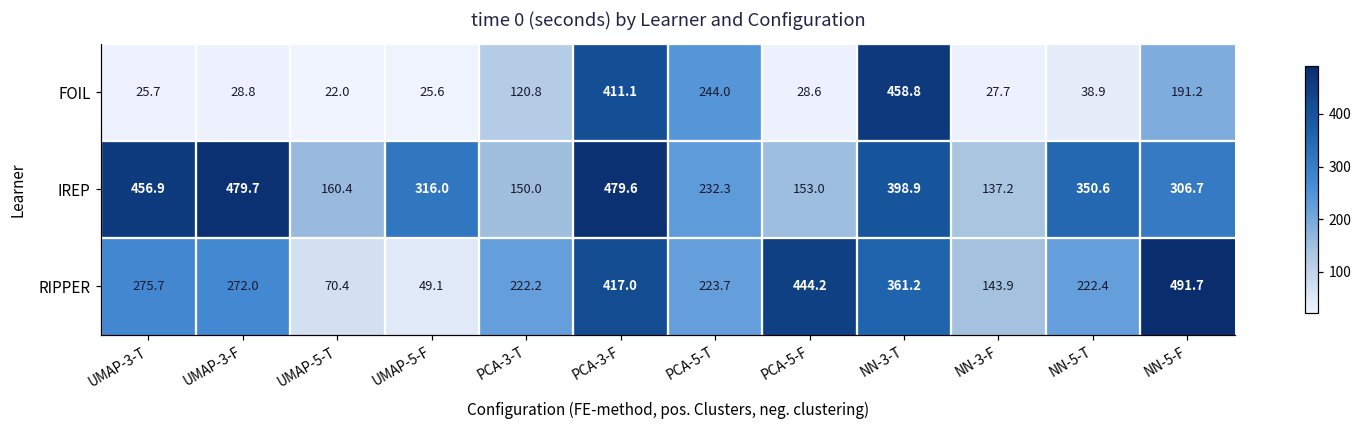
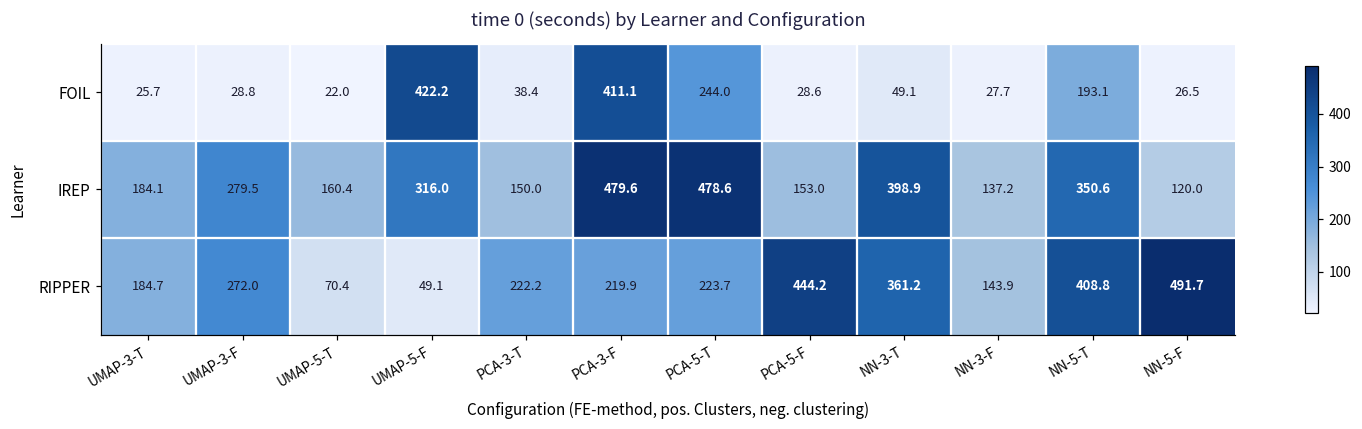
  {
    "FOIL": {
      "UMAP-3-T": 25.7,
      "UMAP-3-F": 28.8,
      "UMAP-5-T": 22.0,
-     "UMAP-5-F": 25.6,
-     "PCA-3-T": 120.8,
+     "UMAP-5-F": 422.2,
+     "PCA-3-T": 38.4,
      "PCA-3-F": 411.1,
      "PCA-5-T": 244.0,
      "PCA-5-F": 28.6,
-     "NN-3-T": 458.8,
+     "NN-3-T": 49.1,
      "NN-3-F": 27.7,
-     "NN-5-T": 38.9,
-     "NN-5-F": 191.2
+     "NN-5-T": 193.1,
+     "NN-5-F": 26.5
    },
    "IREP": {
-     "UMAP-3-T": 456.9,
-     "UMAP-3-F": 479.7,
+     "UMAP-3-T": 184.1,
+     "UMAP-3-F": 279.5,
      "UMAP-5-T": 160.4,
      "UMAP-5-F": 316.0,
      "PCA-3-T": 150.0,
      "PCA-3-F": 479.6,
-     "PCA-5-T": 232.3,
+     "PCA-5-T": 478.6,
      "PCA-5-F": 153.0,
      "NN-3-T": 398.9,
      "NN-3-F": 137.2,
      "NN-5-T": 350.6,
-     "NN-5-F": 306.7
+     "NN-5-F": 120.0
    },
    "RIPPER": {
-     "UMAP-3-T": 275.7,
+     "UMAP-3-T": 184.7,
      "UMAP-3-F": 272.0,
      "UMAP-5-T": 70.4,
      "UMAP-5-F": 49.1,
      "PCA-3-T": 222.2,
-     "PCA-3-F": 417.0,
+     "PCA-3-F": 219.9,
      "PCA-5-T": 223.7,
      "PCA-5-F": 444.2,
      "NN-3-T": 361.2,
      "NN-3-F": 143.9,
-     "NN-5-T": 222.4,
+     "NN-5-T": 408.8,
      "NN-5-F": 491.7
    }
  }
